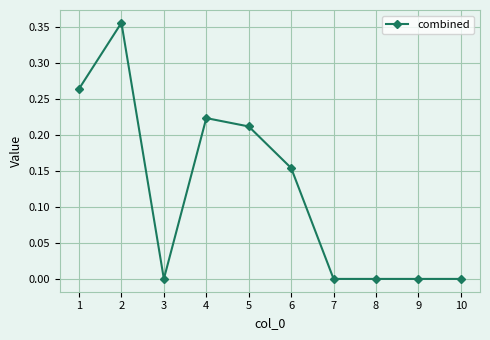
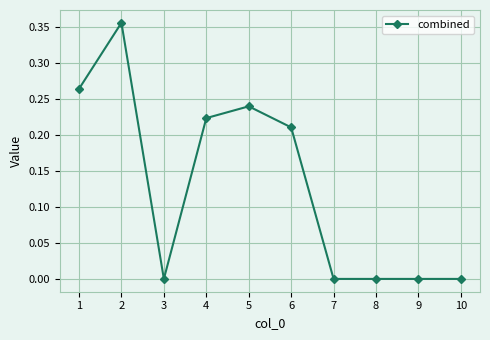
  {
    "1": 0.26,
    "2": 0.36,
    "3": 0.00,
    "4": 0.22,
-   "5": 0.21,
-   "6": 0.15,
+   "5": 0.24,
+   "6": 0.21,
    "7": 0.00,
    "8": 0.00,
    "9": 0.00,
    "10": 0.00
  }
